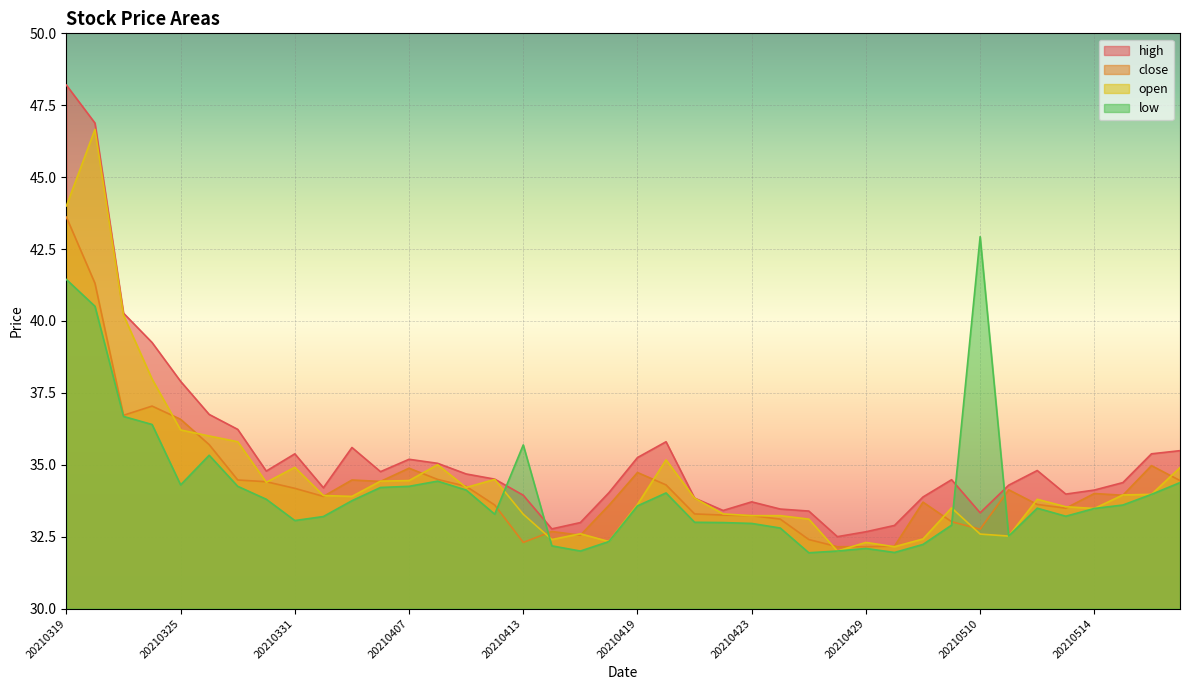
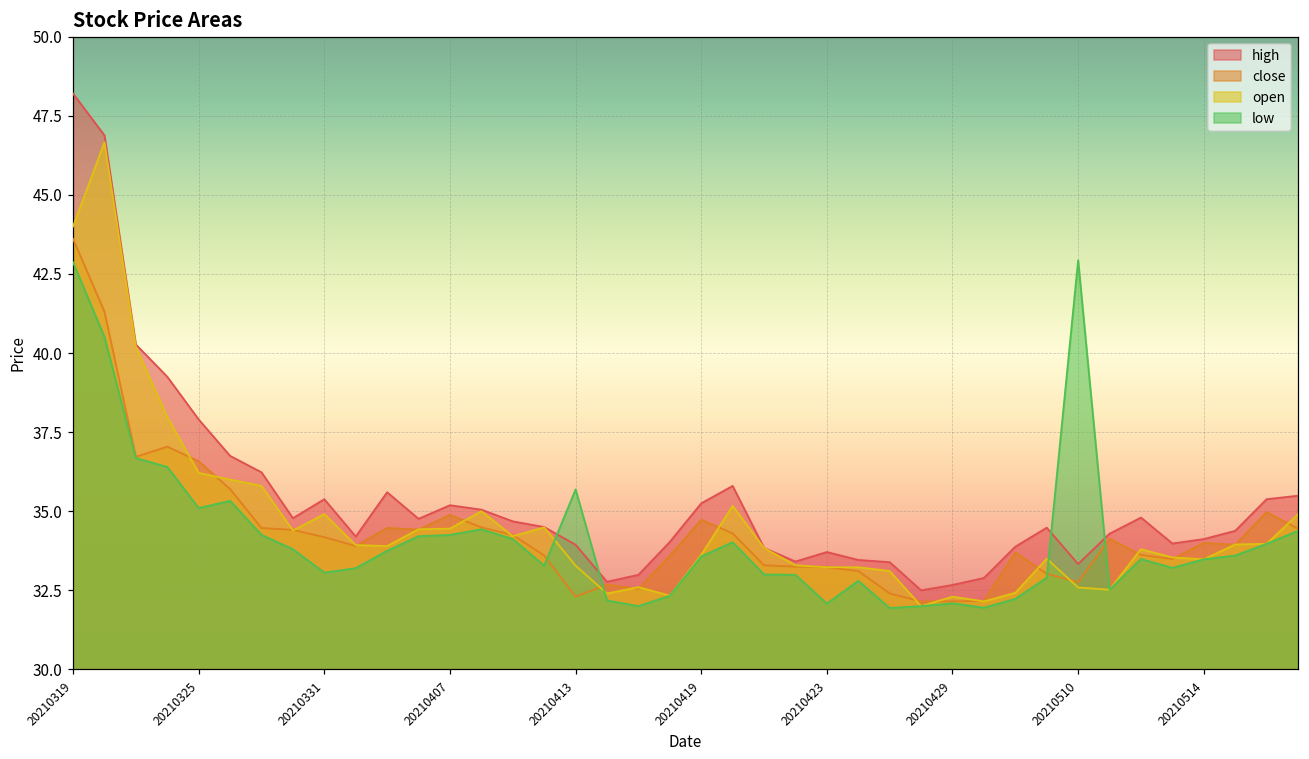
  {
    "low": {
-     "20210319": 41.4,
-     "20210325": 34.3,
+     "20210319": 42.9,
+     "20210325": 35.1,
      "20210331": 33.1,
      "20210407": 34.3,
      "20210413": 35.7,
-     "20210423": 33.0,
+     "20210423": 32.1,
      "20210510": 42.9
    }
  }
